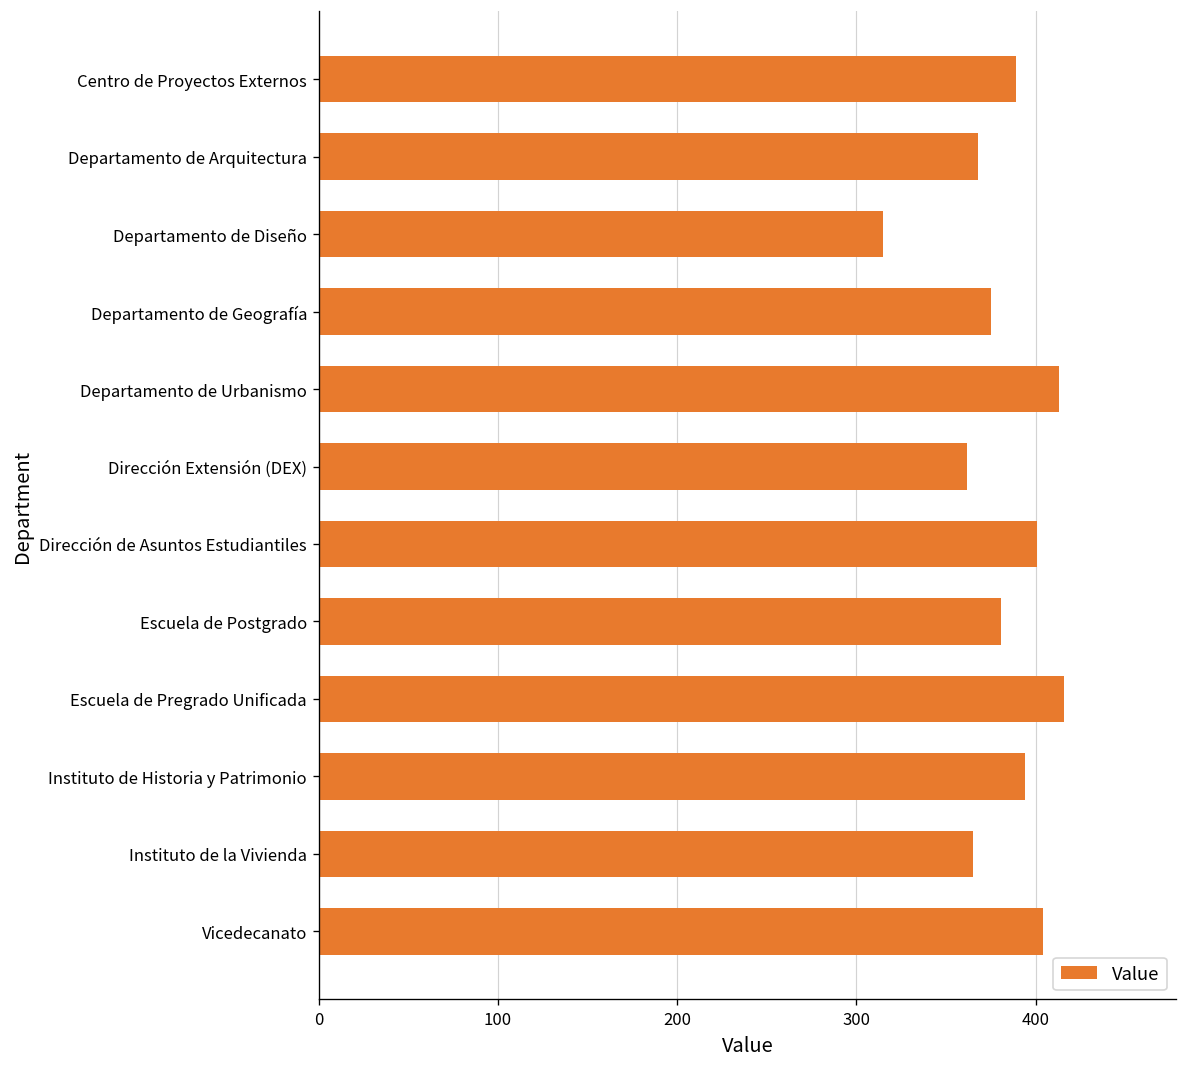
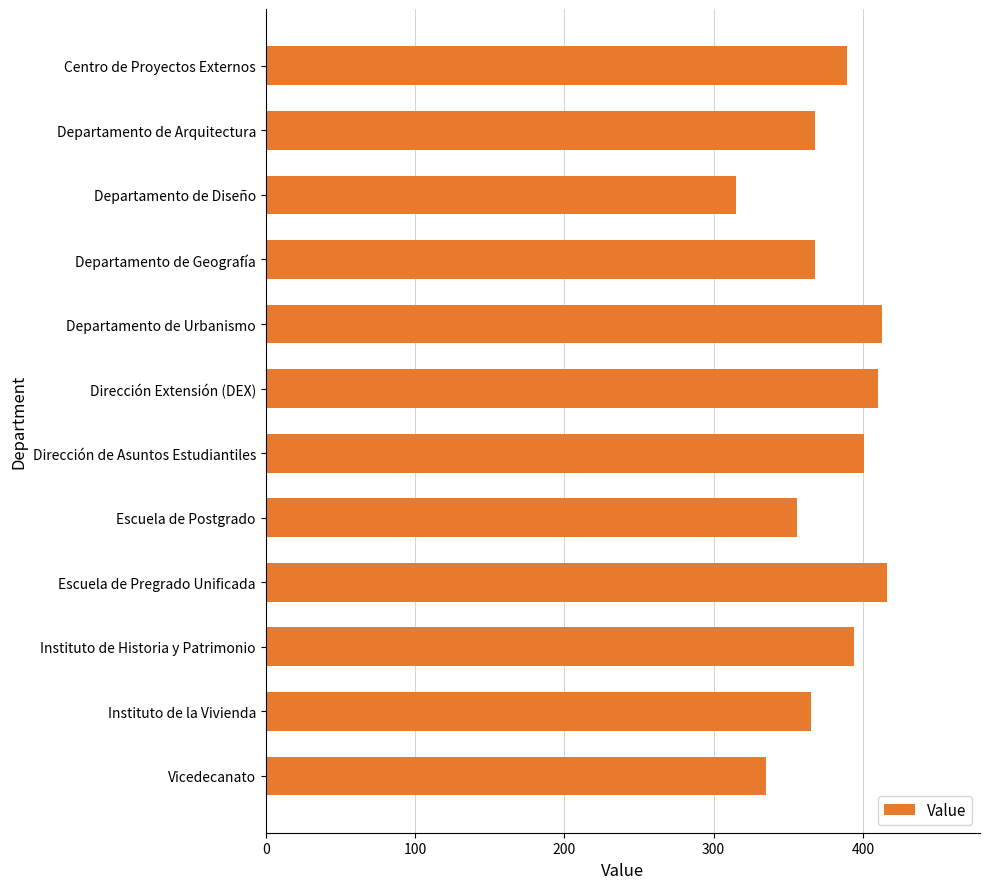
  {
    "Centro de Proyectos Externos": 389,
    "Departamento de Arquitectura": 368,
    "Departamento de Diseño": 315,
-   "Departamento de Geografía": 375,
+   "Departamento de Geografía": 368,
    "Departamento de Urbanismo": 413,
-   "Dirección Extensión (DEX)": 362,
+   "Dirección Extensión (DEX)": 410,
    "Dirección de Asuntos Estudiantiles": 401,
-   "Escuela de Postgrado": 381,
+   "Escuela de Postgrado": 356,
    "Escuela de Pregrado Unificada": 416,
    "Instituto de Historia y Patrimonio": 394,
    "Instituto de la Vivienda": 365,
-   "Vicedecanato": 404
+   "Vicedecanato": 335
  }
